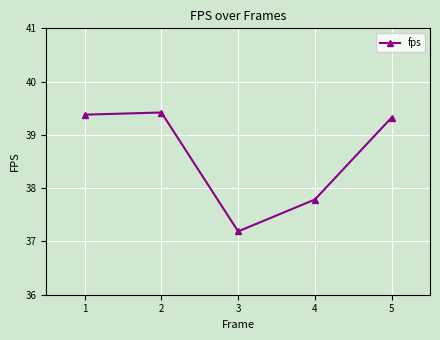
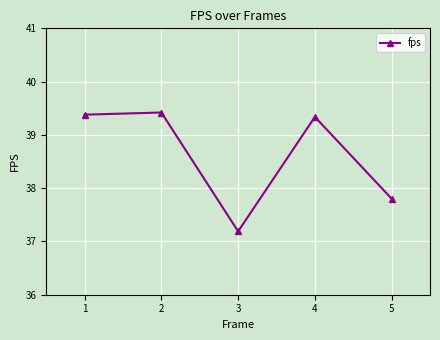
  {
    "1": 39.4,
    "2": 39.4,
    "3": 37.2,
-   "4": 37.8,
-   "5": 39.3
+   "4": 39.3,
+   "5": 37.8
  }
